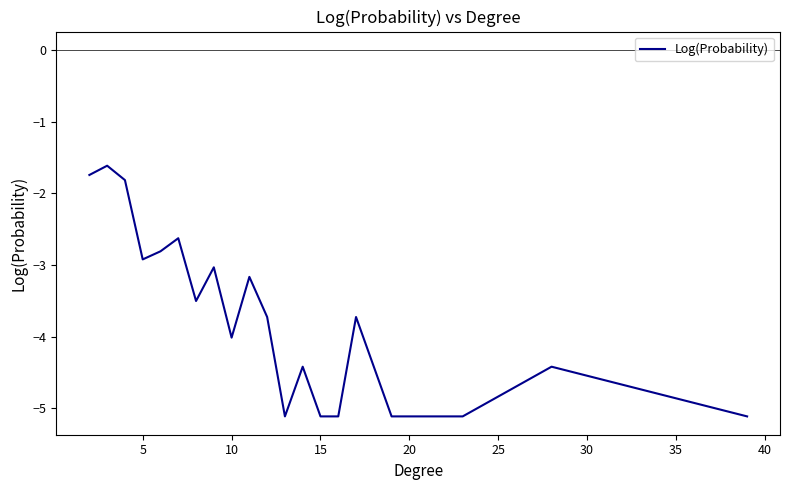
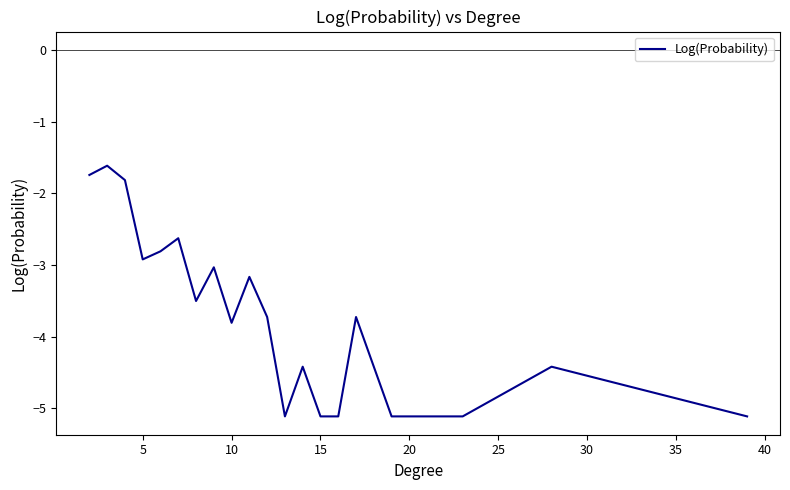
  {
    "5": -2.9,
-   "10": -4.0,
+   "10": -3.8,
    "15": -5.1
  }
